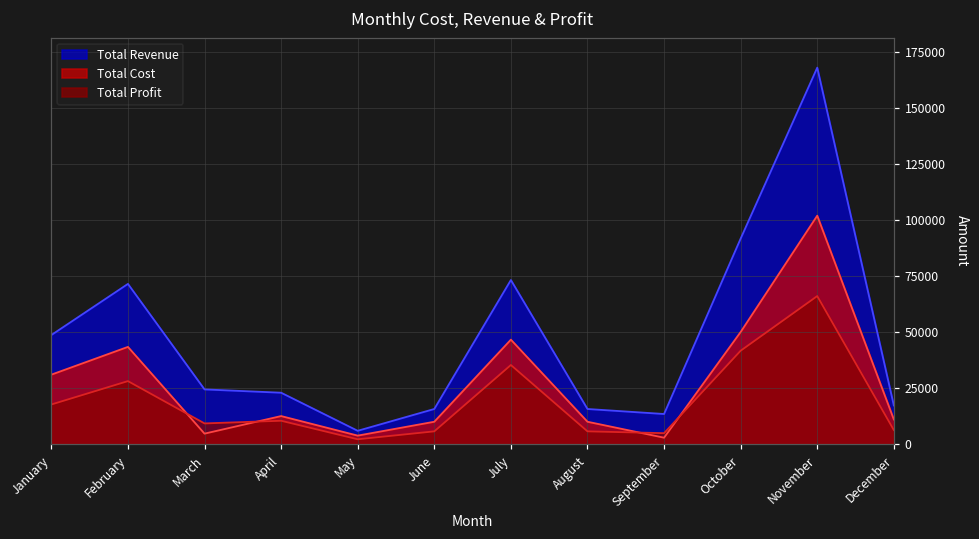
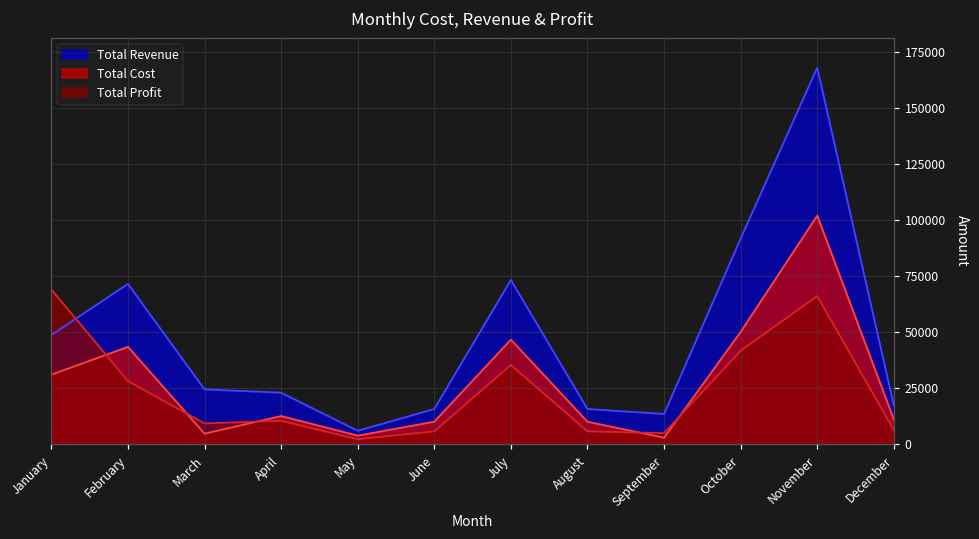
  {
    "Total Revenue": {
      "January": 49000,
      "February": 72000,
      "March": 24000,
      "April": 23000,
      "May": 6000,
      "June": 16000,
      "July": 73000,
      "August": 16000,
      "September": 13000,
      "October": 92000,
      "November": 168000,
      "December": 17000
    },
    "Total Cost": {
      "January": 31000,
      "February": 43000,
      "March": 5000,
      "April": 13000,
      "May": 4000,
      "June": 10000,
      "July": 47000,
      "August": 10000,
      "September": 3000,
      "October": 50000,
      "November": 102000,
      "December": 11000
    },
    "Total Profit": {
-     "January": 18000,
+     "January": 69000,
      "February": 28000,
      "March": 9000,
      "April": 10000,
      "May": 2000,
      "June": 6000,
      "July": 35000,
      "August": 6000,
      "September": 5000,
      "October": 42000,
      "November": 66000,
      "December": 6000
    }
  }
